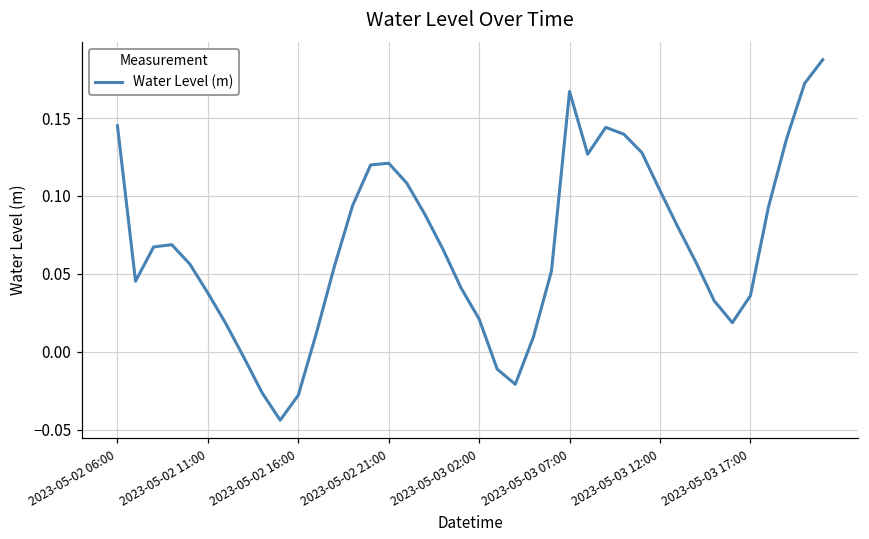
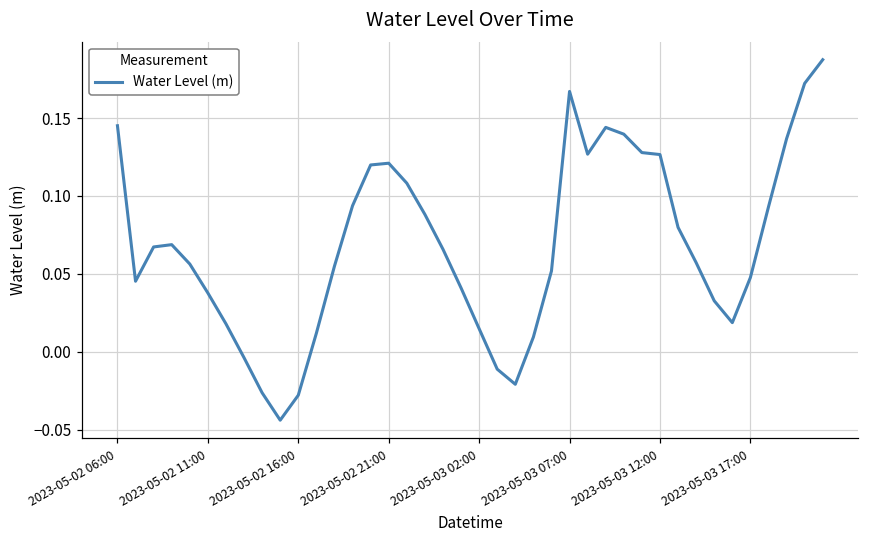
  {
    "2023-05-02 06:00": 0.145,
    "2023-05-02 11:00": 0.038,
    "2023-05-02 16:00": -0.028,
    "2023-05-02 21:00": 0.121,
-   "2023-05-03 02:00": 0.021,
+   "2023-05-03 02:00": 0.015,
    "2023-05-03 07:00": 0.167,
-   "2023-05-03 12:00": 0.104,
-   "2023-05-03 17:00": 0.036
+   "2023-05-03 12:00": 0.127,
+   "2023-05-03 17:00": 0.048
  }
